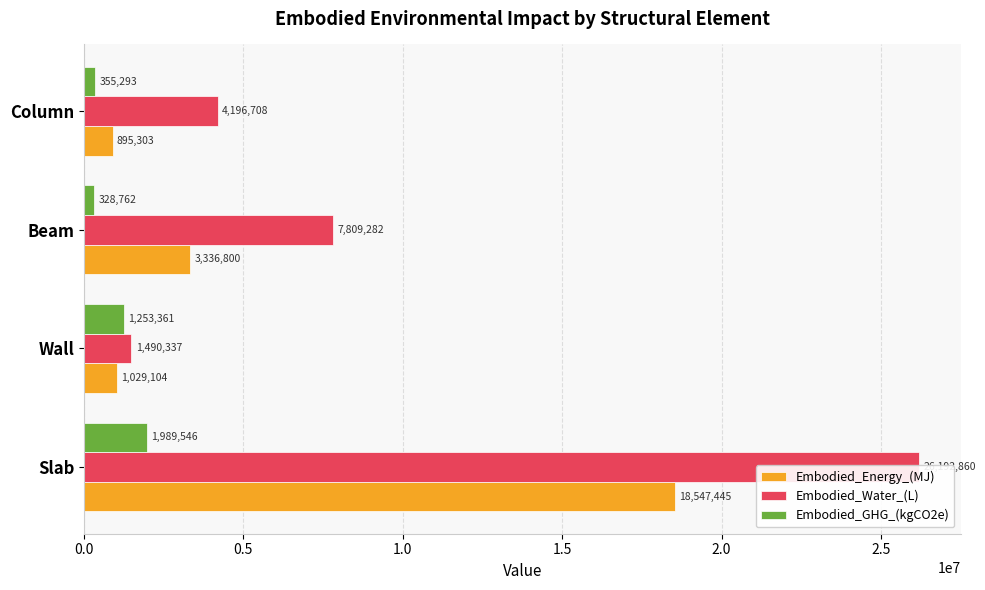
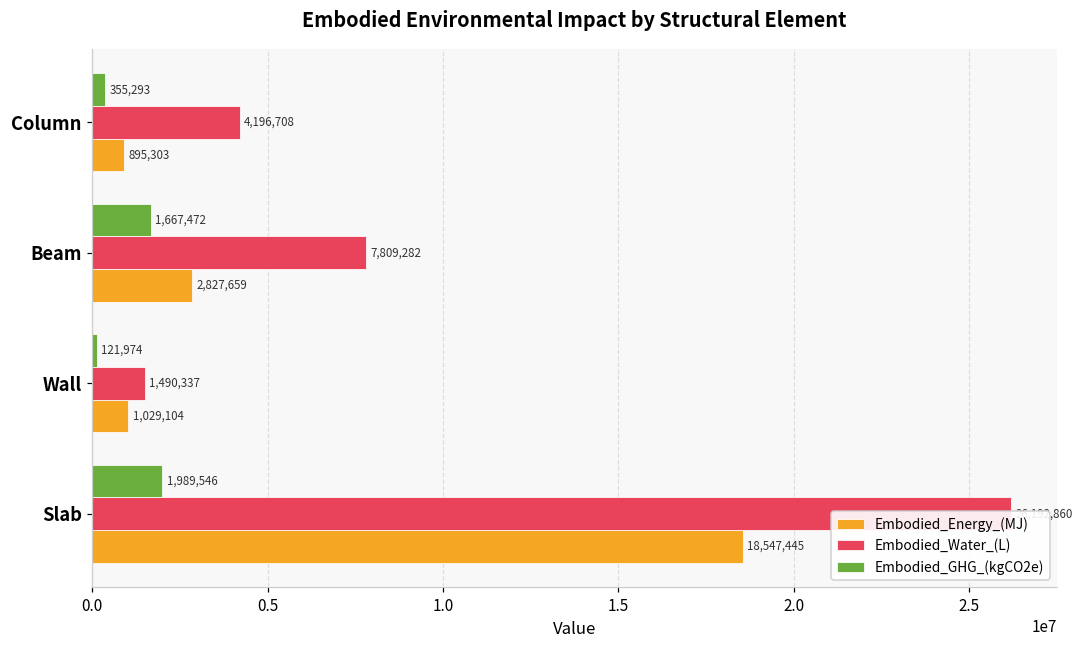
  {
    "Embodied_Energy_(MJ)": {
      "Column": "895,303",
-     "Beam": "3,336,800",
+     "Beam": "2,827,659",
      "Wall": "1,029,104",
      "Slab": "18,547,445"
    },
    "Embodied_Water_(L)": {
      "Column": "4,196,708",
      "Beam": "7,809,282",
      "Wall": "1,490,337"
    },
    "Embodied_GHG_(kgCO2e)": {
      "Column": "355,293",
-     "Beam": "328,762",
-     "Wall": "1,253,361",
+     "Beam": "1,667,472",
+     "Wall": "121,974",
      "Slab": "1,989,546"
    }
  }
